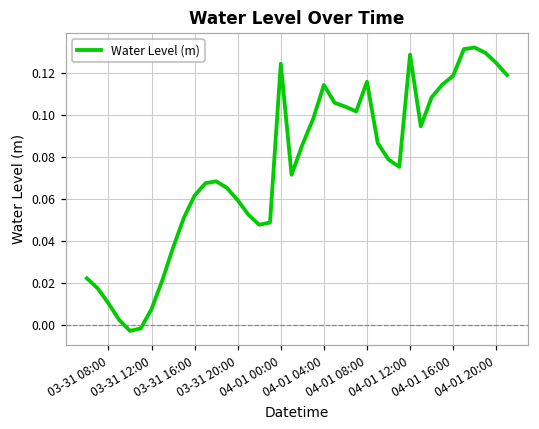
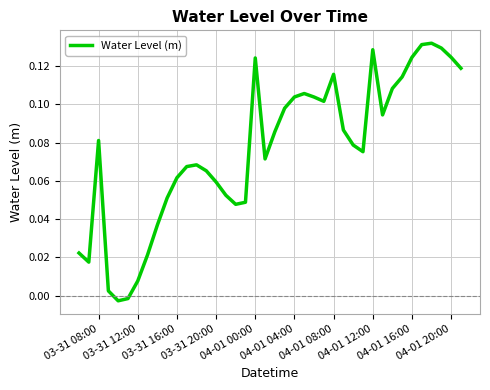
  {
-   "03-31 08:00": 0.010,
+   "03-31 08:00": 0.081,
    "03-31 12:00": 0.008,
    "03-31 16:00": 0.062,
    "03-31 20:00": 0.059,
    "04-01 00:00": 0.124,
-   "04-01 04:00": 0.114,
+   "04-01 04:00": 0.104,
    "04-01 08:00": 0.116,
    "04-01 12:00": 0.129,
-   "04-01 16:00": 0.119,
+   "04-01 16:00": 0.125,
    "04-01 20:00": 0.125
  }
